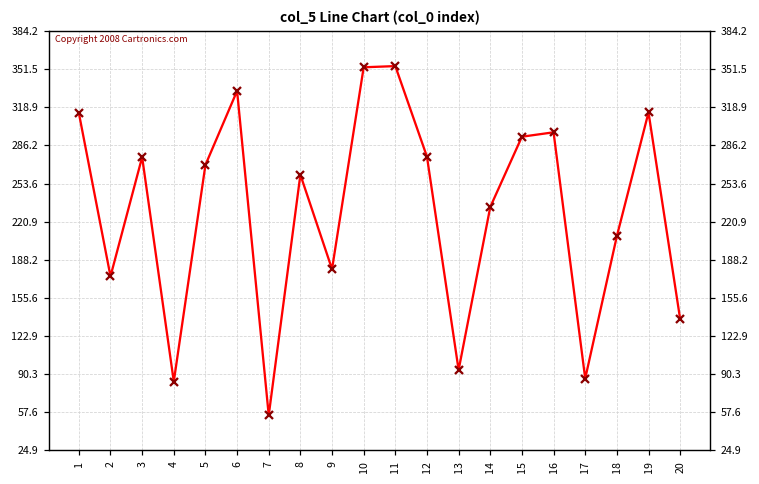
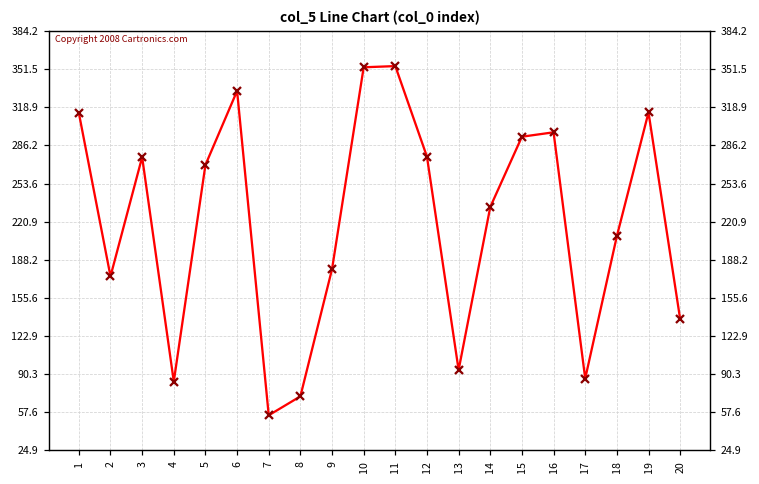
  {
    "1": 314,
    "2": 174,
    "3": 276,
    "4": 84,
    "5": 270,
    "6": 333,
    "7": 55,
-   "8": 261,
+   "8": 71,
    "9": 180,
    "10": 353,
    "11": 354,
    "12": 277,
    "13": 94,
    "14": 233,
    "15": 294,
    "16": 297,
    "17": 86,
    "18": 208,
    "19": 315,
    "20": 137
  }
